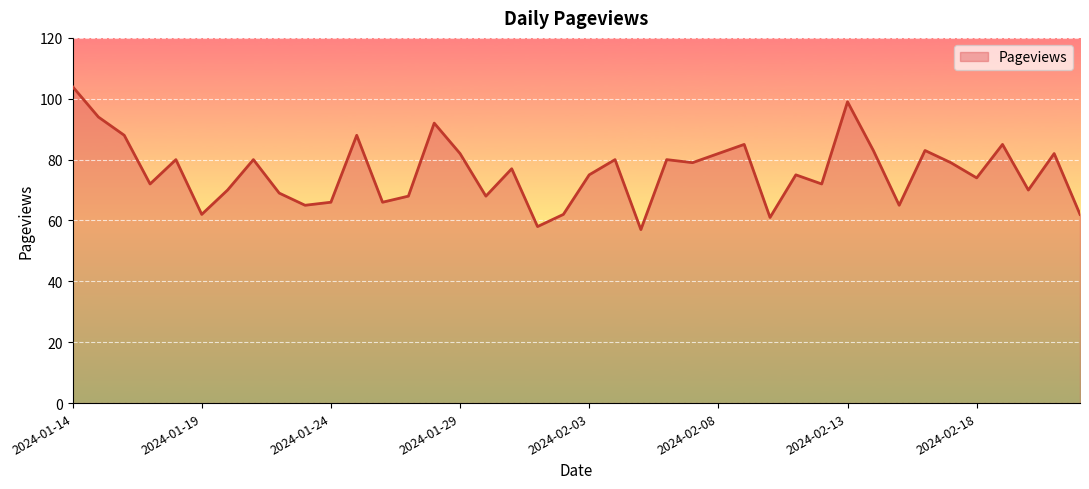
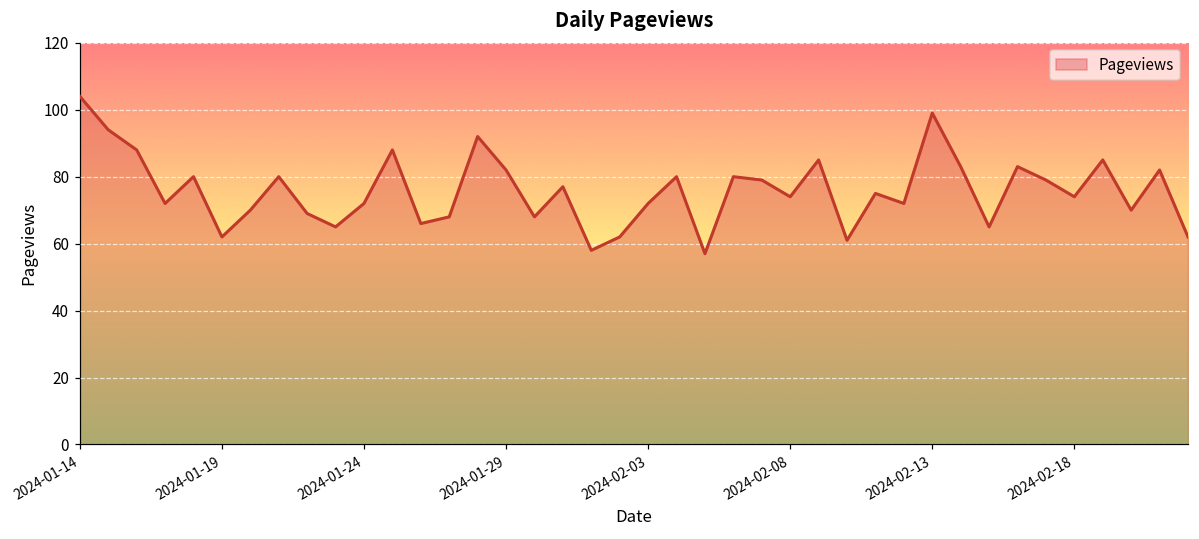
  {
    "2024-01-14": 104,
    "2024-01-19": 62,
-   "2024-01-24": 66,
+   "2024-01-24": 72,
    "2024-01-29": 82,
-   "2024-02-03": 75,
-   "2024-02-08": 82,
+   "2024-02-03": 72,
+   "2024-02-08": 74,
    "2024-02-13": 99,
    "2024-02-18": 74
  }
